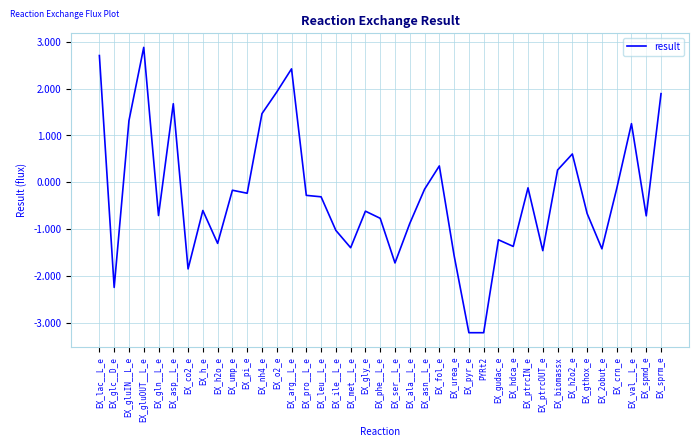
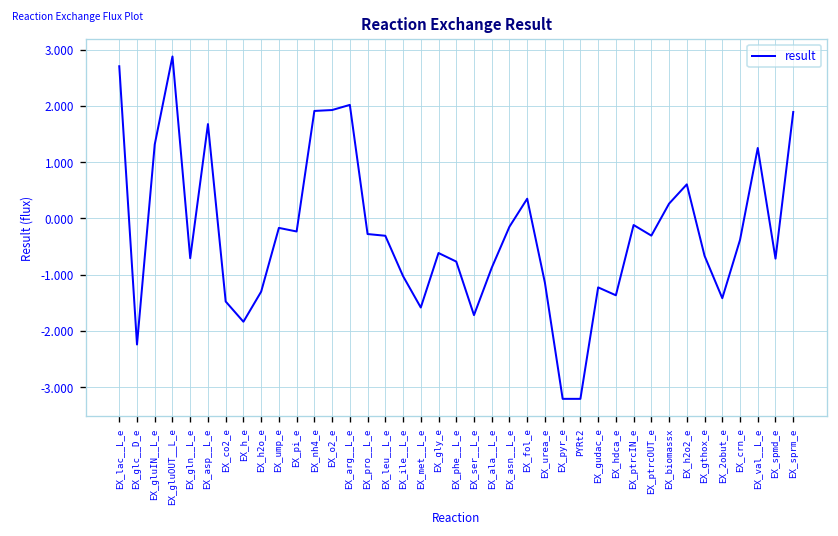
  {
    "EX_lac__L_e": 2.7,
    "EX_glc__D_e": -2.2,
    "EX_gluIN__L_e": 1.3,
    "EX_gluOUT__L_e": 2.9,
    "EX_gln__L_e": -0.7,
    "EX_asp__L_e": 1.7,
-   "EX_co2_e": -1.8,
-   "EX_h_e": -0.6,
+   "EX_co2_e": -1.5,
+   "EX_h_e": -1.8,
    "EX_h2o_e": -1.3,
    "EX_ump_e": -0.2,
    "EX_pi_e": -0.2,
-   "EX_nh4_e": 1.5,
+   "EX_nh4_e": 1.9,
    "EX_o2_e": 1.9,
-   "EX_arg__L_e": 2.4,
+   "EX_arg__L_e": 2.0,
    "EX_pro__L_e": -0.3,
    "EX_leu__L_e": -0.3,
    "EX_ile__L_e": -1.0,
-   "EX_met__L_e": -1.4,
+   "EX_met__L_e": -1.6,
    "EX_gly_e": -0.6,
    "EX_phe__L_e": -0.8,
    "EX_ser__L_e": -1.7,
    "EX_ala__L_e": -0.9,
    "EX_asn__L_e": -0.1,
    "EX_fol_e": 0.4,
-   "EX_urea_e": -1.6,
+   "EX_urea_e": -1.1,
    "EX_pyr_e": -3.2,
    "PYRt2": -3.2,
    "EX_gudac_e": -1.2,
    "EX_hdca_e": -1.4,
    "EX_ptrcIN_e": -0.1,
-   "EX_ptrcOUT_e": -1.5,
+   "EX_ptrcOUT_e": -0.3,
    "EX_biomassx": 0.3,
    "EX_h2o2_e": 0.6,
    "EX_gthox_e": -0.7,
    "EX_2obut_e": -1.4,
-   "EX_crn_e": -0.1,
+   "EX_crn_e": -0.4,
    "EX_val__L_e": 1.3,
    "EX_spmd_e": -0.7,
    "EX_sprm_e": 1.9
  }
